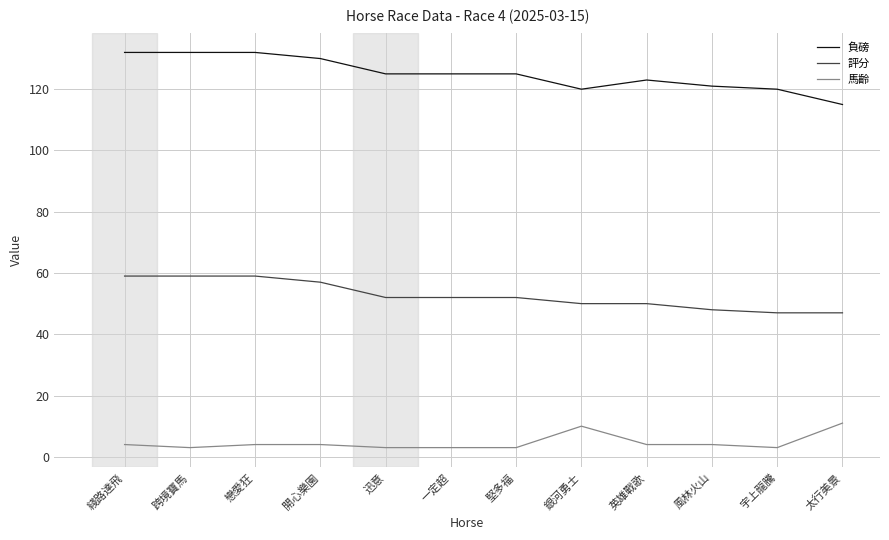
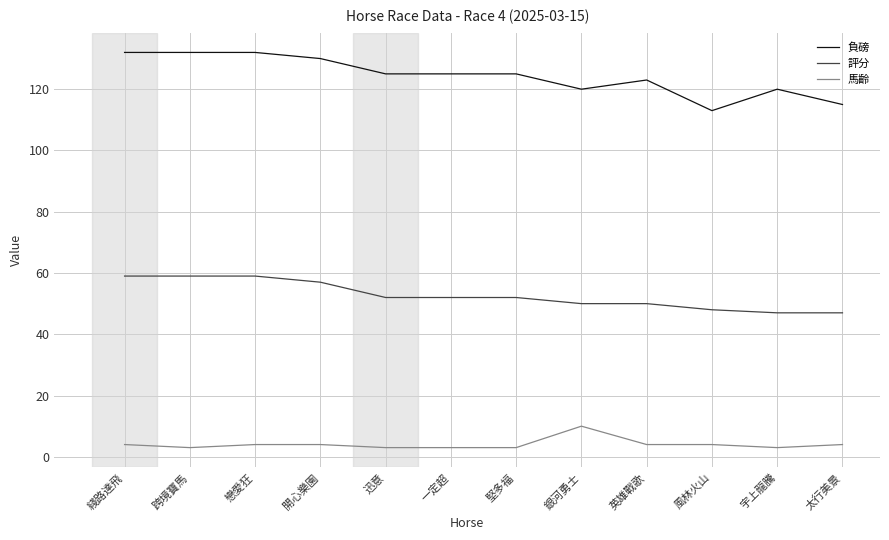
  {
    "負磅": {
      "綫路達飛": 132,
      "跨境寶馬": 132,
      "戀愛狂": 132,
      "開心樂園": 130,
      "迅意": 125,
      "一定超": 125,
      "堅多福": 125,
      "銀河勇士": 120,
      "英雄戰歌": 123,
-     "風林火山": 121,
+     "風林火山": 113,
      "宇上龍騰": 120,
      "太行美景": 115
    },
    "評分": {
      "綫路達飛": 59,
      "跨境寶馬": 59,
      "戀愛狂": 59,
      "開心樂園": 57,
      "迅意": 52,
      "一定超": 52,
      "堅多福": 52,
      "銀河勇士": 50,
      "英雄戰歌": 50,
      "風林火山": 48,
      "宇上龍騰": 47,
      "太行美景": 47
    },
    "馬齡": {
      "綫路達飛": 4,
      "跨境寶馬": 3,
      "戀愛狂": 4,
      "開心樂園": 4,
      "迅意": 3,
      "一定超": 3,
      "堅多福": 3,
      "銀河勇士": 10,
      "英雄戰歌": 4,
      "風林火山": 4,
      "宇上龍騰": 3,
-     "太行美景": 11
+     "太行美景": 4
    }
  }
